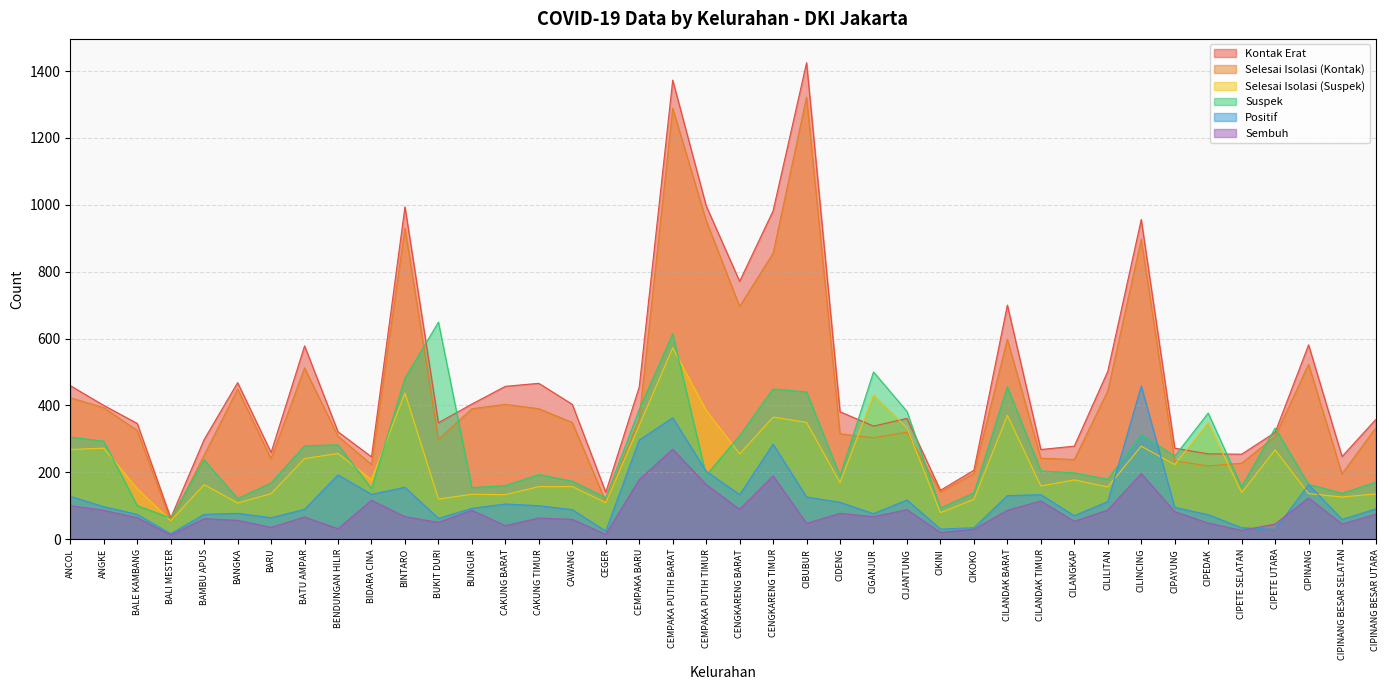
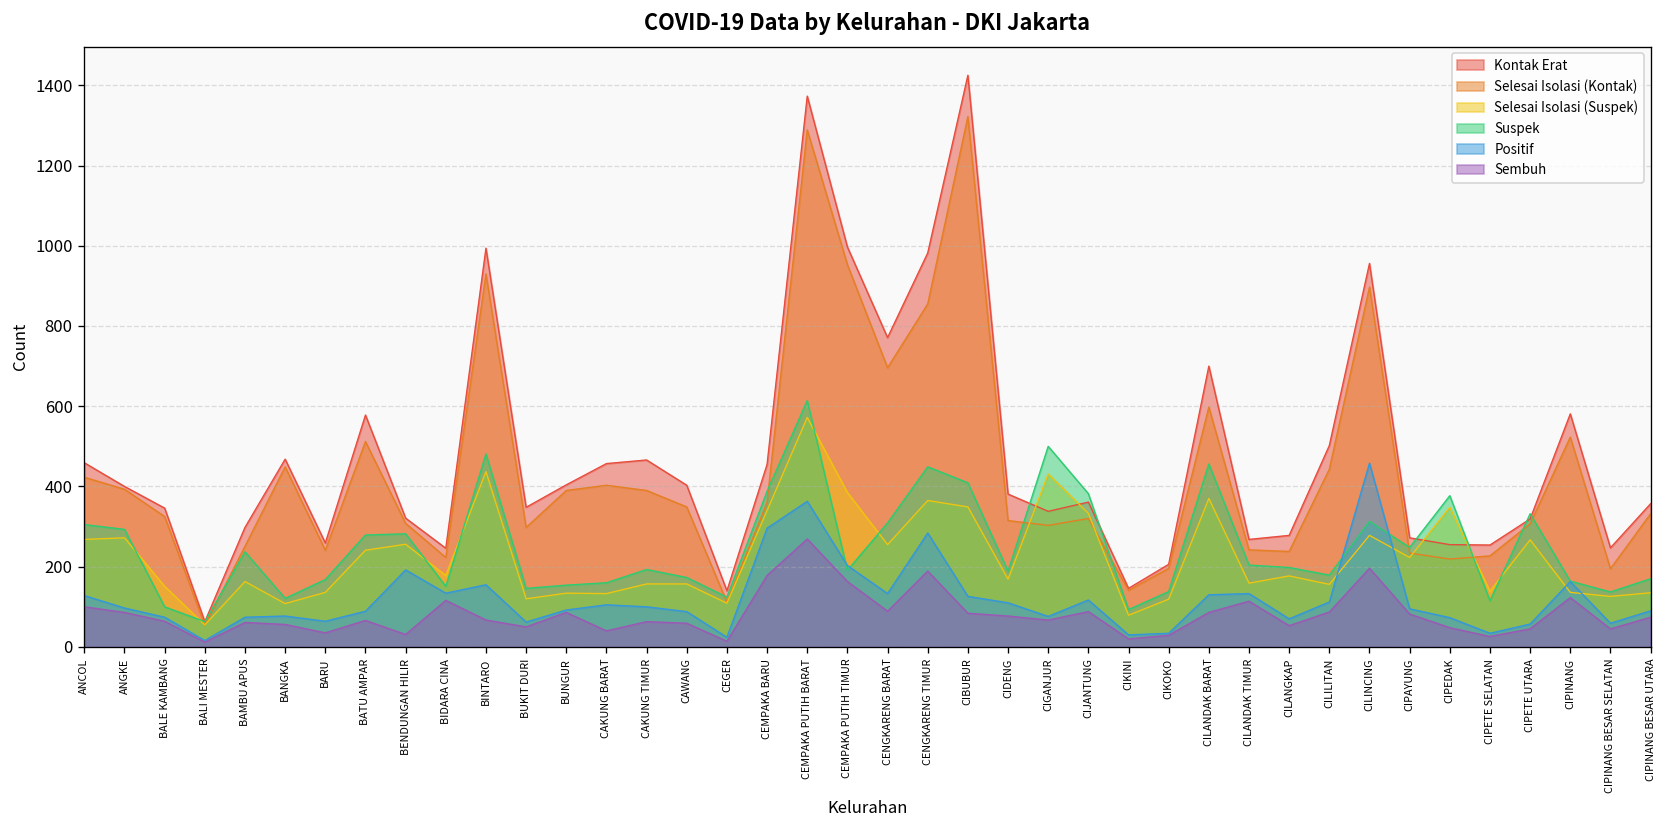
  {
    "Suspek": {
      "ANCOL": 310,
      "ANGKE": 290,
      "BALE KAMBANG": 100,
      "BAMBU APUS": 240,
      "BANGKA": 120,
      "BARU": 170,
      "BATU AMPAR": 280,
      "BENDUNGAN HILIR": 280,
      "BIDARA CINA": 150,
      "BINTARO": 480,
-     "BUKIT DURI": 650,
+     "BUKIT DURI": 150,
      "BUNGUR": 150,
      "CAKUNG BARAT": 160,
      "CAKUNG TIMUR": 190,
      "CAWANG": 170,
      "CEGER": 120,
      "CEMPAKA BARU": 390,
      "CEMPAKA PUTIH BARAT": 610,
      "CEMPAKA PUTIH TIMUR": 190,
      "CENGKARENG BARAT": 310,
      "CENGKARENG TIMUR": 450,
-     "CIBUBUR": 440,
+     "CIBUBUR": 410,
      "CIDENG": 190,
      "CIGANJUR": 500,
      "CIJANTUNG": 380,
      "CIKINI": 90,
      "CIKOKO": 140,
      "CILANDAK BARAT": 460,
      "CILANDAK TIMUR": 200,
      "CILANGKAP": 200,
      "CILILITAN": 180,
      "CILINCING": 310,
      "CIPAYUNG": 250,
      "CIPEDAK": 380,
-     "CIPETE SELATAN": 160,
+     "CIPETE SELATAN": 120,
      "CIPETE UTARA": 330,
      "CIPINANG BESAR SELATAN": 140,
      "CIPINANG BESAR UTARA": 170
    },
    "Positif": {
      "ANCOL": 130,
      "ANGKE": 100,
      "BALE KAMBANG": 70,
      "BAMBU APUS": 70,
      "BANGKA": 80,
      "BARU": 60,
      "BATU AMPAR": 90,
      "BENDUNGAN HILIR": 190,
      "BIDARA CINA": 130,
      "BINTARO": 160,
      "BUKIT DURI": 60,
      "CAKUNG BARAT": 110,
      "CAKUNG TIMUR": 100,
      "CAWANG": 90,
      "CEGER": 20,
      "CEMPAKA BARU": 300,
      "CEMPAKA PUTIH BARAT": 360,
      "CEMPAKA PUTIH TIMUR": 200,
      "CENGKARENG BARAT": 130,
      "CENGKARENG TIMUR": 280,
      "CIBUBUR": 130,
      "CIDENG": 110,
      "CIGANJUR": 80,
      "CIJANTUNG": 120,
      "CIKINI": 30,
      "CILANDAK BARAT": 130,
      "CILANDAK TIMUR": 130,
      "CILANGKAP": 70,
      "CILILITAN": 110,
      "CILINCING": 460,
      "CIPAYUNG": 100,
      "CIPEDAK": 70,
      "CIPETE SELATAN": 30,
-     "CIPETE UTARA": 30,
+     "CIPETE UTARA": 60,
      "CIPINANG BESAR SELATAN": 60,
      "CIPINANG BESAR UTARA": 90
    },
    "Sembuh": {
      "ANCOL": 100,
      "ANGKE": 90,
      "BALE KAMBANG": 60,
      "BAMBU APUS": 60,
      "BANGKA": 60,
      "BARU": 40,
      "BATU AMPAR": 70,
      "BENDUNGAN HILIR": 30,
      "BIDARA CINA": 120,
      "BINTARO": 70,
      "BUKIT DURI": 50,
      "CAKUNG BARAT": 40,
      "CAKUNG TIMUR": 60,
      "CAWANG": 60,
      "CEGER": 10,
      "CEMPAKA BARU": 180,
      "CEMPAKA PUTIH BARAT": 270,
      "CEMPAKA PUTIH TIMUR": 160,
      "CENGKARENG BARAT": 90,
      "CENGKARENG TIMUR": 190,
-     "CIBUBUR": 50,
+     "CIBUBUR": 80,
      "CIDENG": 80,
      "CIGANJUR": 70,
      "CIJANTUNG": 90,
      "CIKINI": 20,
      "CILANDAK BARAT": 90,
      "CILANDAK TIMUR": 110,
      "CILANGKAP": 50,
      "CILILITAN": 90,
      "CILINCING": 200,
      "CIPAYUNG": 80,
      "CIPEDAK": 50,
      "CIPETE SELATAN": 30,
      "CIPETE UTARA": 50,
      "CIPINANG": 120,
      "CIPINANG BESAR SELATAN": 50,
      "CIPINANG BESAR UTARA": 70
    }
  }
